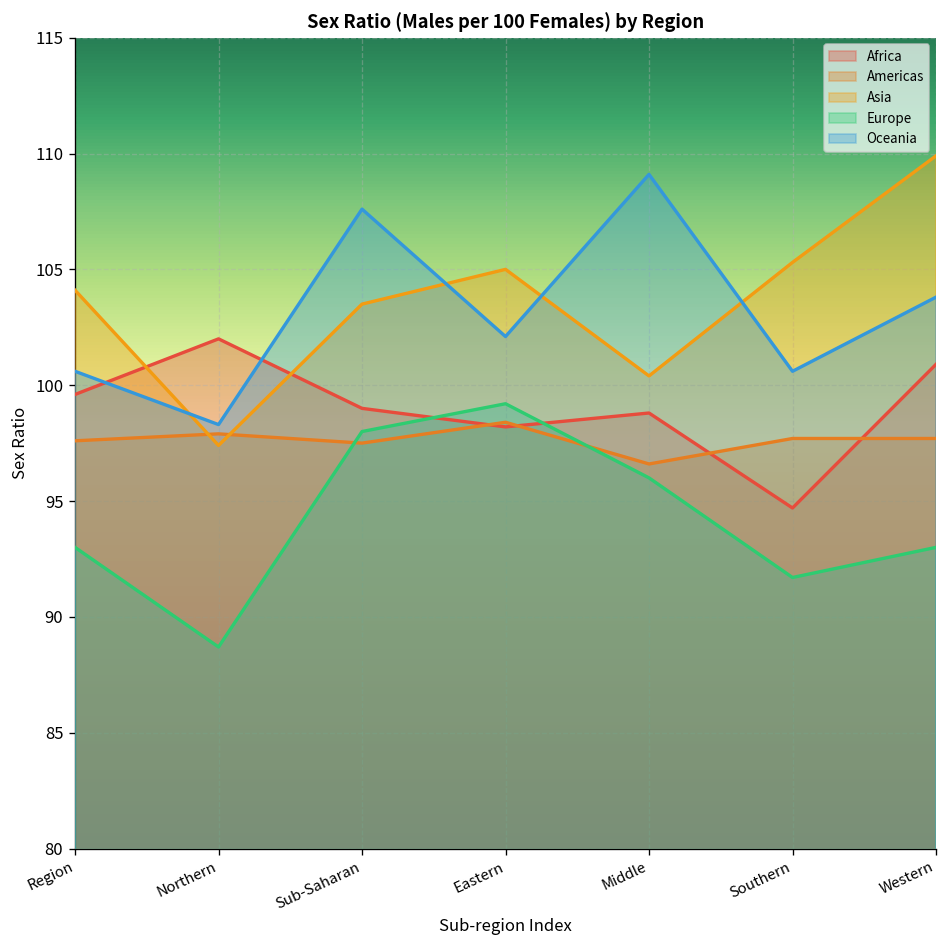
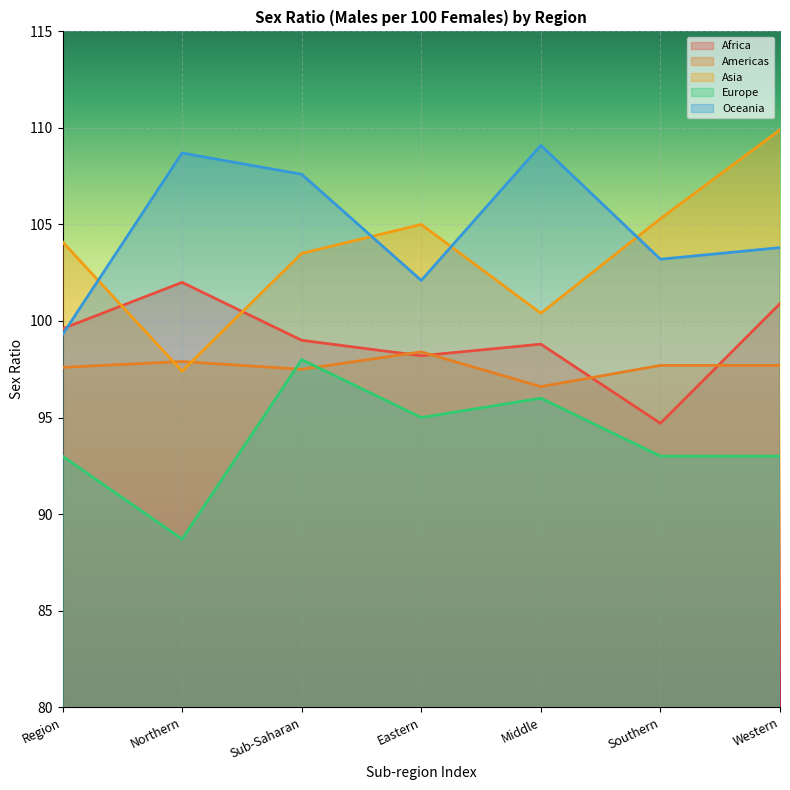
  {
    "Europe": {
      "Region": 93.0,
      "Northern": 88.7,
      "Sub-Saharan": 98.0,
-     "Eastern": 99.2,
+     "Eastern": 95.0,
      "Middle": 96.0,
-     "Southern": 91.7,
+     "Southern": 93.0,
      "Western": 93.0
    },
    "Oceania": {
-     "Region": 100.6,
-     "Northern": 98.3,
+     "Region": 99.3,
+     "Northern": 108.7,
      "Sub-Saharan": 107.6,
      "Eastern": 102.1,
      "Middle": 109.1,
-     "Southern": 100.6,
+     "Southern": 103.2,
      "Western": 103.8
    }
  }
